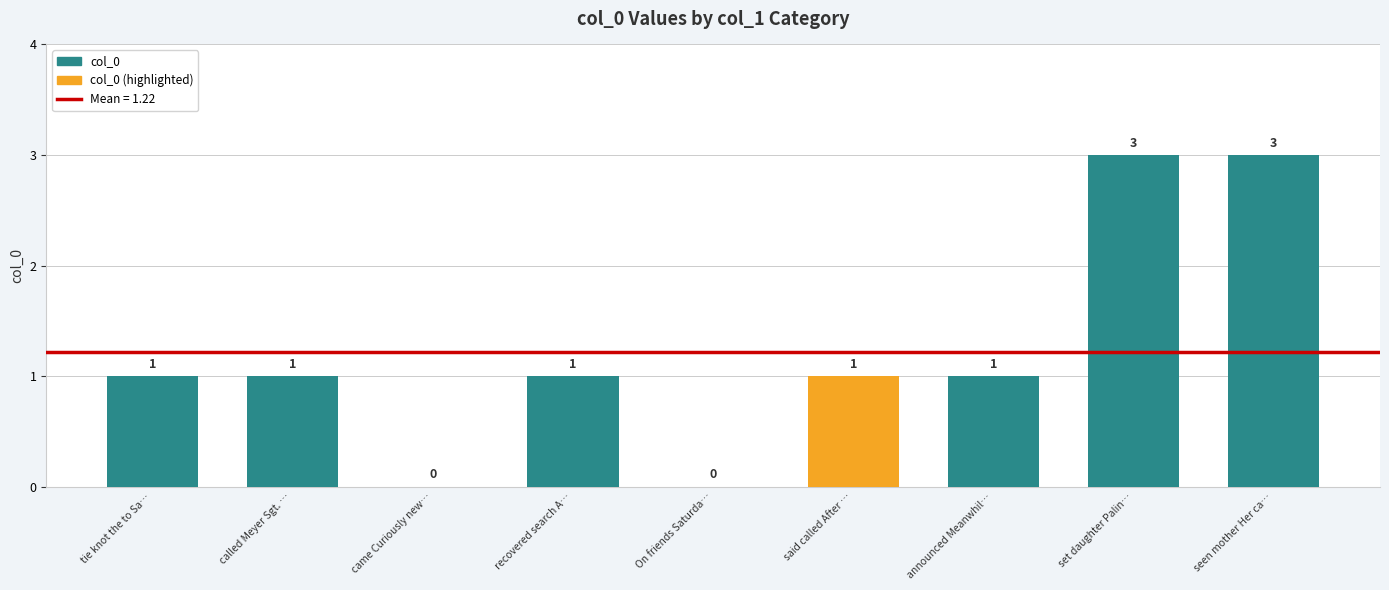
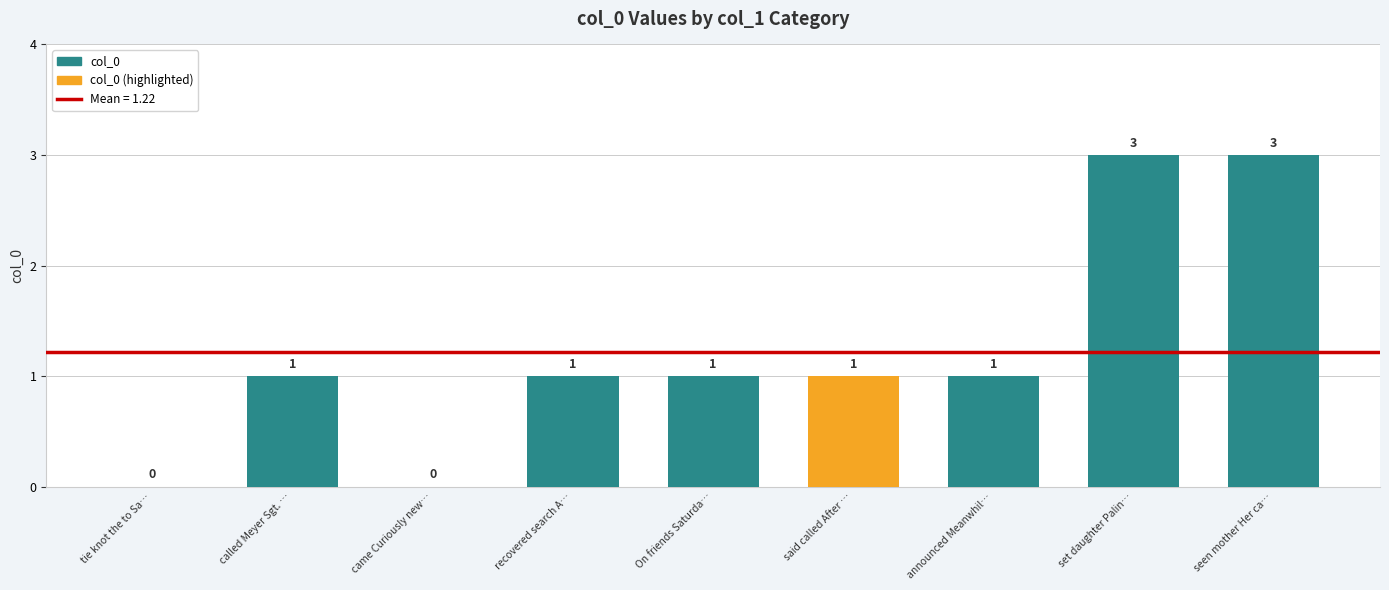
  {
-   "tie knot the to Sa…": 1,
+   "tie knot the to Sa…": 0,
    "called Meyer Sgt. …": 1,
    "came Curiously new…": 0,
    "recovered search A…": 1,
-   "On friends Saturda…": 0,
+   "On friends Saturda…": 1,
    "said called After …": 1,
    "announced Meanwhil…": 1,
    "set daughter Palin…": 3,
    "seen mother Her ca…": 3
  }
